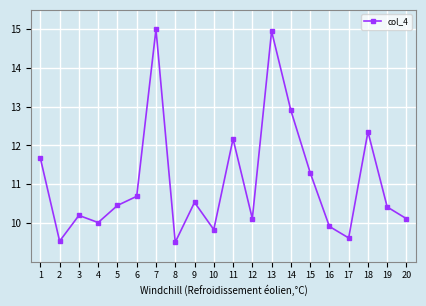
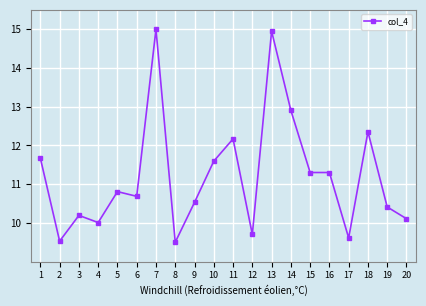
  {
    "1": 11.7,
    "2": 9.5,
    "3": 10.2,
    "4": 10.0,
-   "5": 10.5,
+   "5": 10.8,
    "6": 10.7,
    "7": 15.0,
    "8": 9.5,
    "9": 10.5,
-   "10": 9.8,
+   "10": 11.6,
    "11": 12.2,
-   "12": 10.1,
+   "12": 9.7,
    "13": 15.0,
    "14": 12.9,
    "15": 11.3,
-   "16": 9.9,
+   "16": 11.3,
    "17": 9.6,
    "18": 12.4,
    "19": 10.4,
    "20": 10.1
  }
